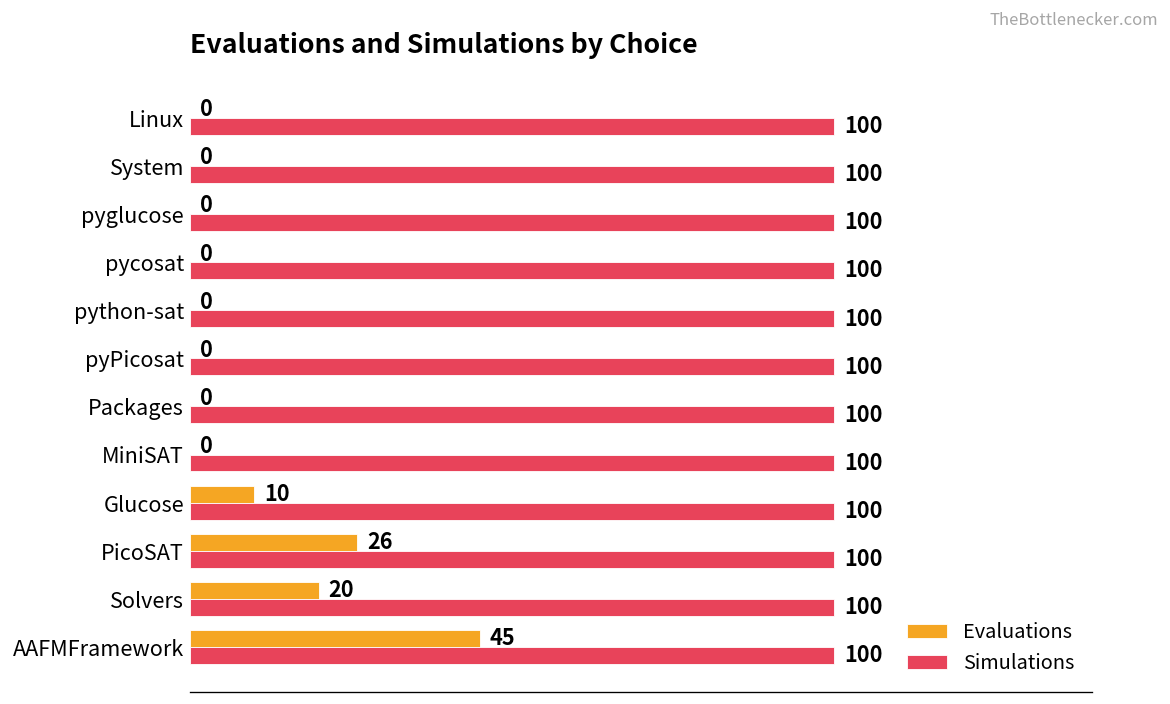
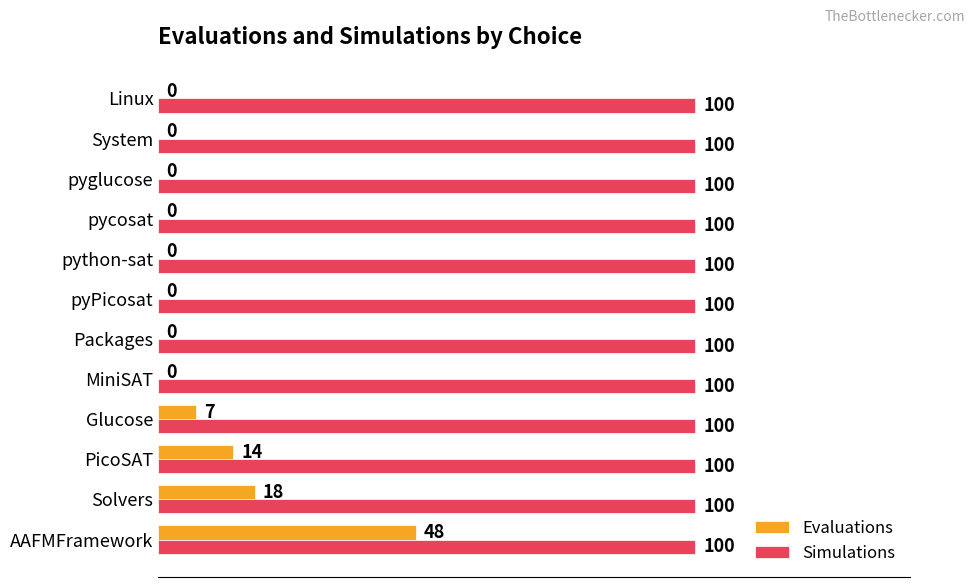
  {
    "Evaluations": {
      "Linux": 0,
      "System": 0,
      "pyglucose": 0,
      "pycosat": 0,
      "python-sat": 0,
      "pyPicosat": 0,
      "Packages": 0,
      "MiniSAT": 0,
-     "Glucose": 10,
-     "PicoSAT": 26,
-     "Solvers": 20,
-     "AAFMFramework": 45
+     "Glucose": 7,
+     "PicoSAT": 14,
+     "Solvers": 18,
+     "AAFMFramework": 48
    },
    "Simulations": {
      "Linux": 100,
      "System": 100,
      "pyglucose": 100,
      "pycosat": 100,
      "python-sat": 100,
      "pyPicosat": 100,
      "Packages": 100,
      "MiniSAT": 100,
      "Glucose": 100,
      "PicoSAT": 100,
      "Solvers": 100,
      "AAFMFramework": 100
    }
  }
